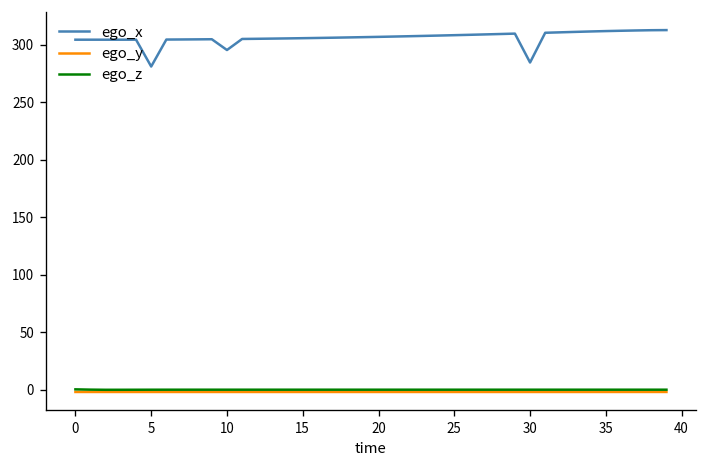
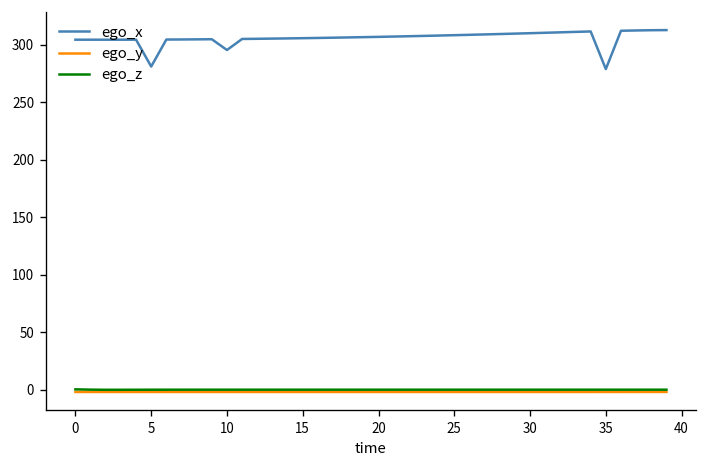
  {
    "ego_x": {
      "0": 300,
      "5": 280,
      "10": 300,
      "15": 310,
      "20": 310,
      "25": 310,
-     "30": 280,
-     "35": 310
+     "30": 310,
+     "35": 280
    }
  }
